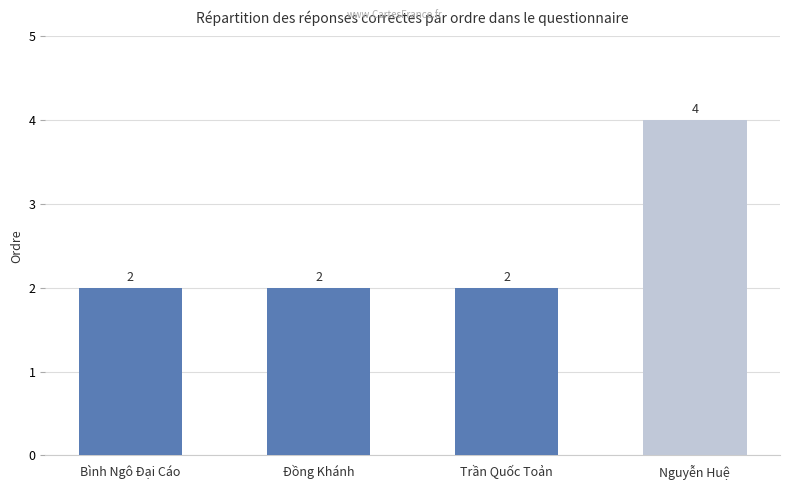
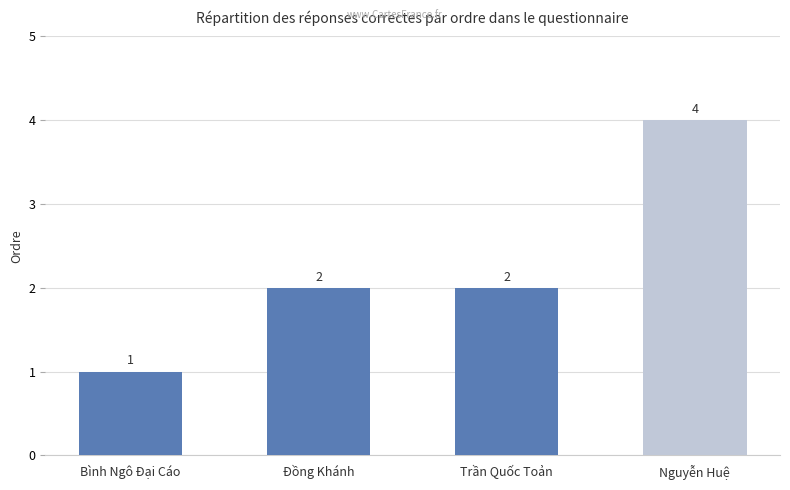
  {
-   "Bình Ngô Đại Cáo": 2,
+   "Bình Ngô Đại Cáo": 1,
    "Đồng Khánh": 2,
    "Trần Quốc Toản": 2,
    "Nguyễn Huệ": 4
  }
